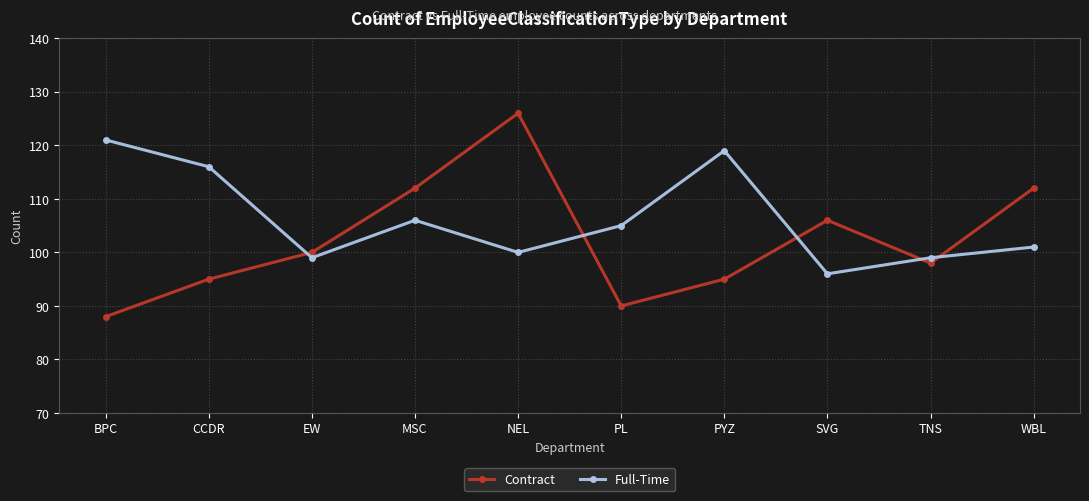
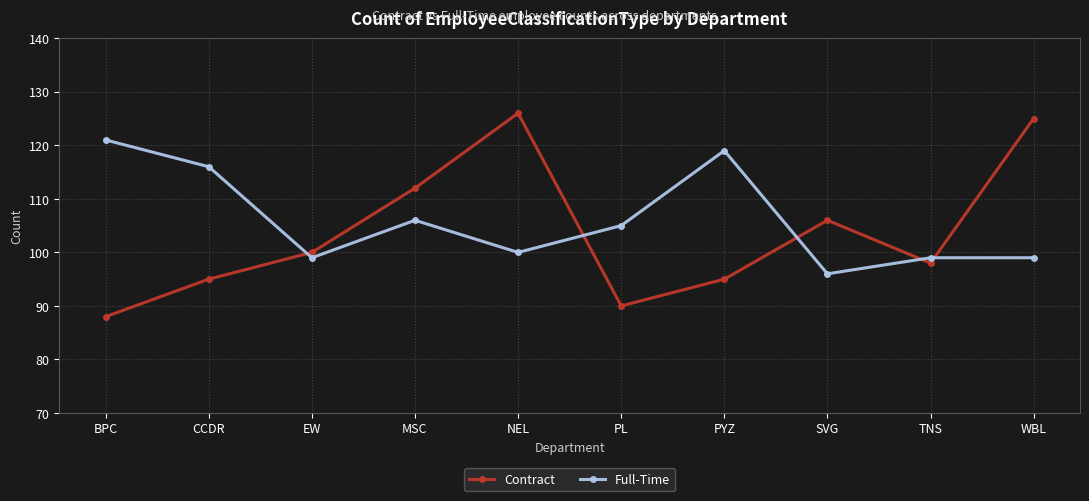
  {
    "Contract": {
      "BPC": 88,
      "CCDR": 95,
      "EW": 100,
      "MSC": 112,
      "NEL": 126,
      "PL": 90,
      "PYZ": 95,
      "SVG": 106,
      "TNS": 98,
-     "WBL": 112
+     "WBL": 125
    },
    "Full-Time": {
      "BPC": 121,
      "CCDR": 116,
      "EW": 99,
      "MSC": 106,
      "NEL": 100,
      "PL": 105,
      "PYZ": 119,
      "SVG": 96,
      "TNS": 99,
-     "WBL": 101
+     "WBL": 99
    }
  }
